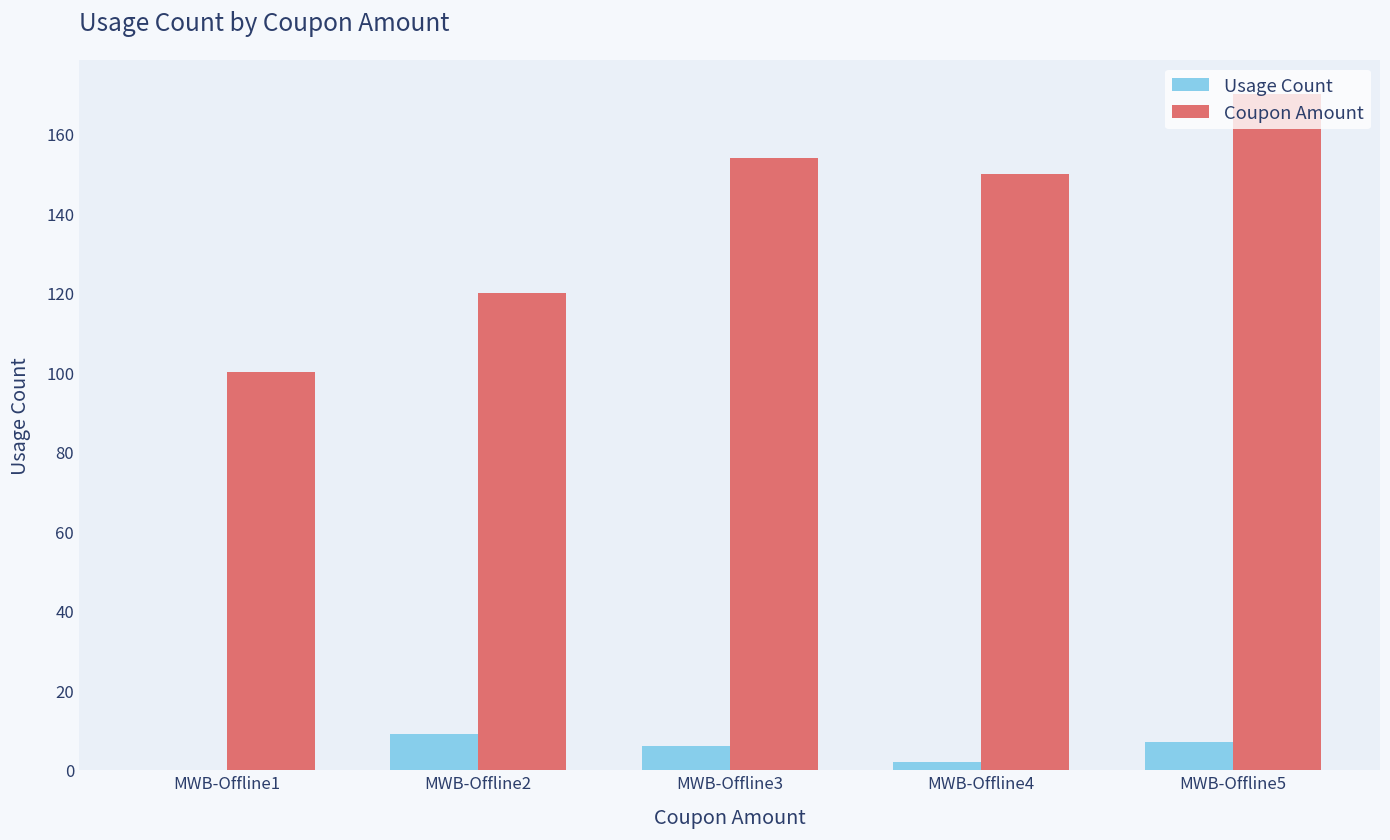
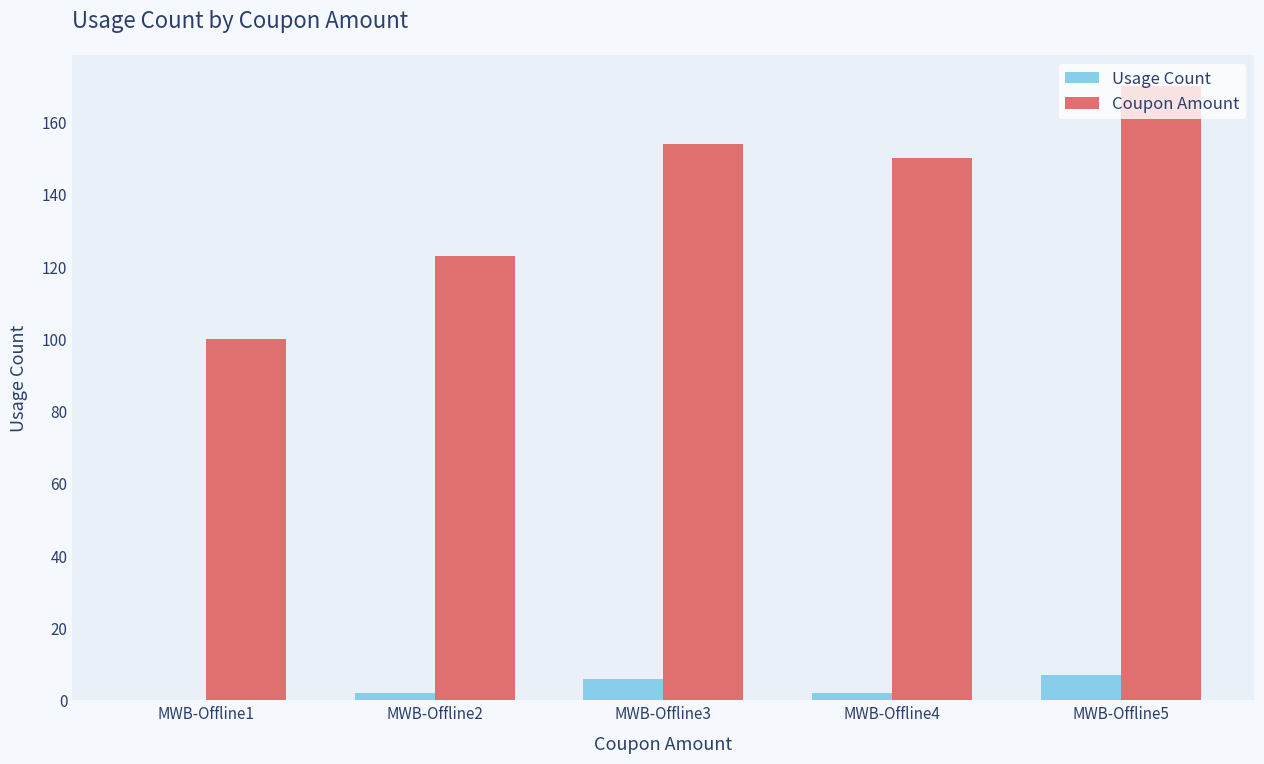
  {
    "Usage Count": {
      "MWB-Offline1": 0,
-     "MWB-Offline2": 9,
+     "MWB-Offline2": 2,
      "MWB-Offline3": 6,
      "MWB-Offline4": 2,
      "MWB-Offline5": 7
    },
    "Coupon Amount": {
      "MWB-Offline1": 100,
-     "MWB-Offline2": 120,
+     "MWB-Offline2": 123,
      "MWB-Offline3": 154,
      "MWB-Offline4": 150
    }
  }
